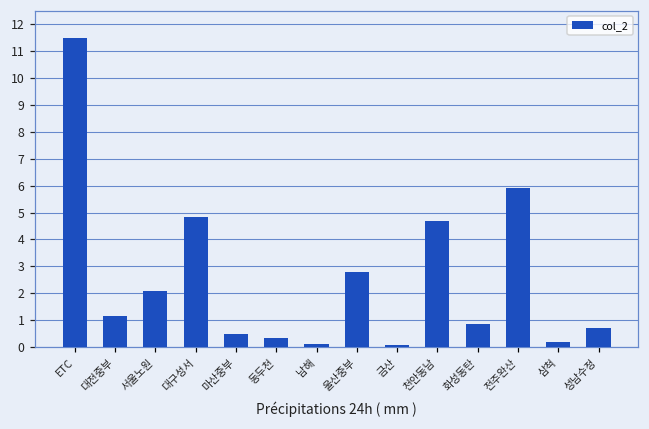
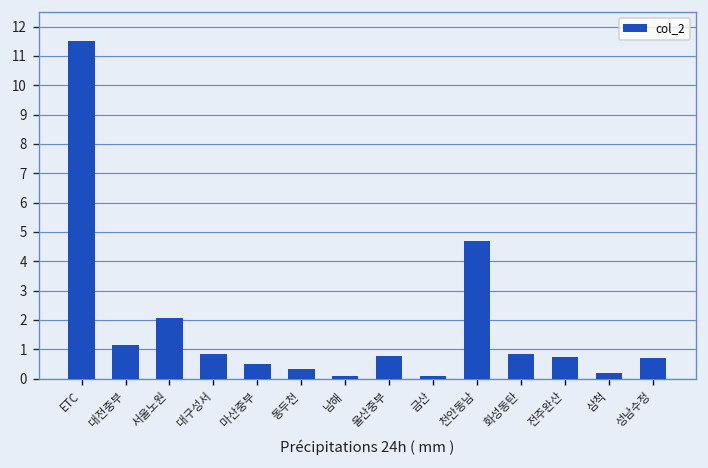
  {
    "ETC": 11.5,
    "대전중부": 1.2,
    "서울노원": 2.1,
-   "대구성서": 4.8,
+   "대구성서": 0.9,
    "마산중부": 0.5,
    "동두천": 0.3,
-   "울산중부": 2.8,
+   "울산중부": 0.8,
    "천안동남": 4.7,
    "화성동탄": 0.8,
-   "전주완산": 5.9,
+   "전주완산": 0.7,
    "삼척": 0.2,
    "성남수정": 0.7
  }
